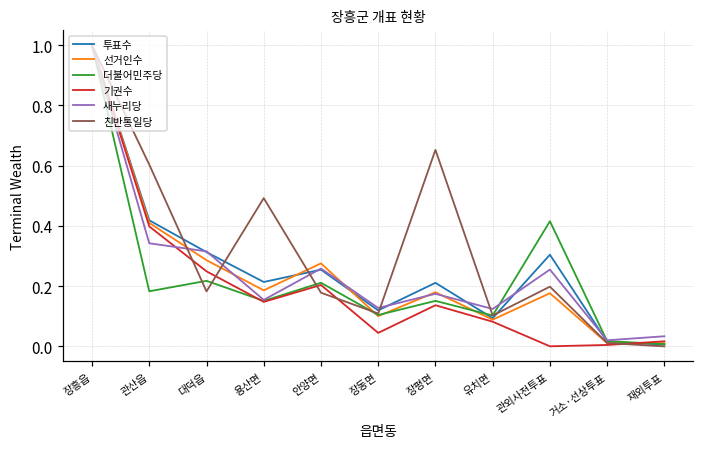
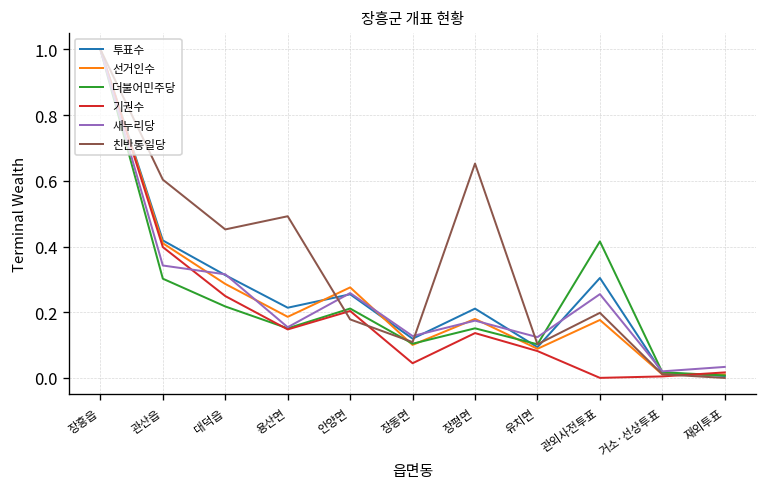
  {
    "투표수": {
      "용산면": 0.21,
      "장평면": 0.21,
      "관외사전투표": 0.30
    },
    "선거인수": {
      "대덕읍": 0.29,
      "용산면": 0.19,
      "안양면": 0.28,
      "관외사전투표": 0.18
    },
    "더불어민주당": {
-     "관산읍": 0.18,
+     "관산읍": 0.30,
      "대덕읍": 0.22,
      "장평면": 0.15,
      "관외사전투표": 0.42
    },
    "기권수": {
      "관산읍": 0.40,
      "대덕읍": 0.25,
      "장동면": 0.04,
      "장평면": 0.14,
      "관외사전투표": 0.00
    },
    "새누리당": {
      "관산읍": 0.34,
      "유치면": 0.12,
      "관외사전투표": 0.26,
      "재외투표": 0.03
    },
    "친반통일당": {
      "관산읍": 0.60,
-     "대덕읍": 0.18,
+     "대덕읍": 0.45,
      "용산면": 0.49,
      "안양면": 0.18,
      "장평면": 0.65,
      "관외사전투표": 0.20
    }
  }
